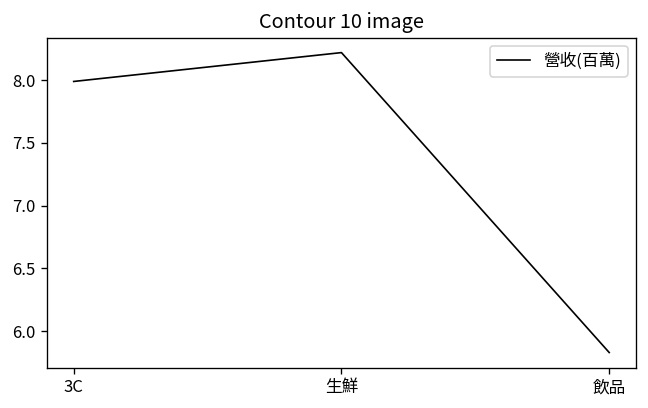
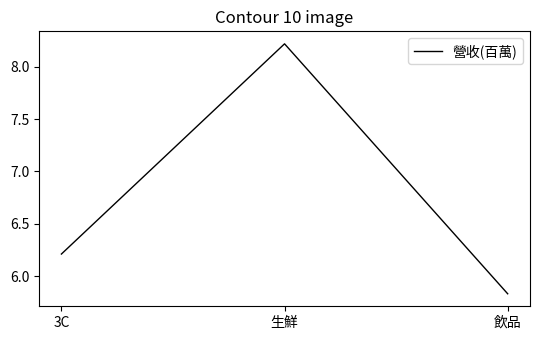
  {
-   "3C": 7.99,
+   "3C": 6.21,
    "生鮮": 8.22,
    "飲品": 5.83
  }
